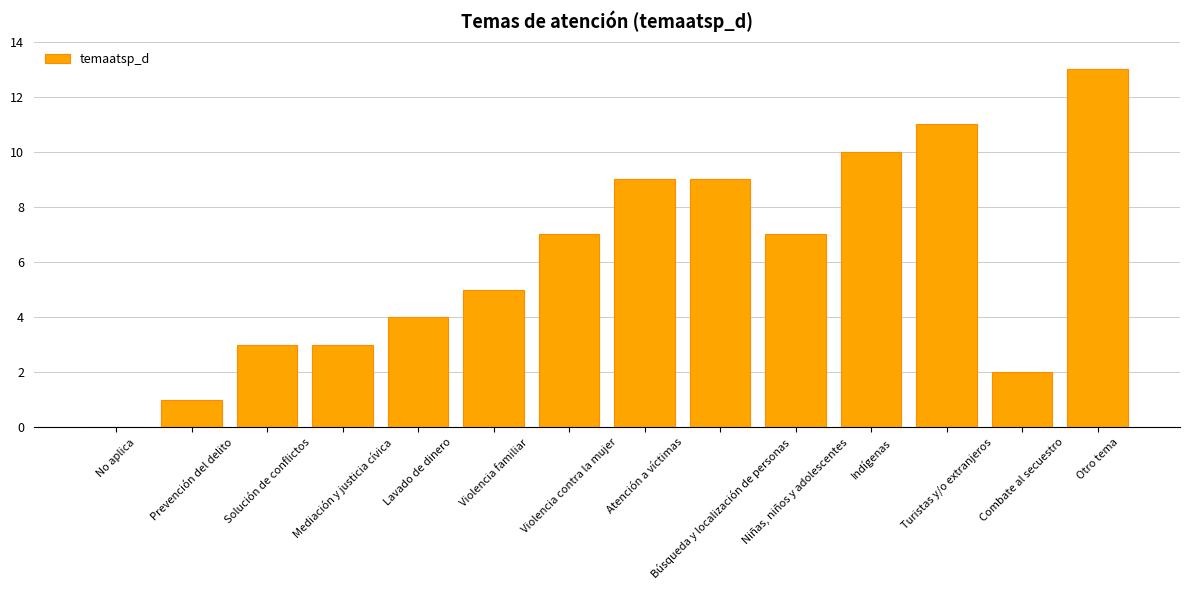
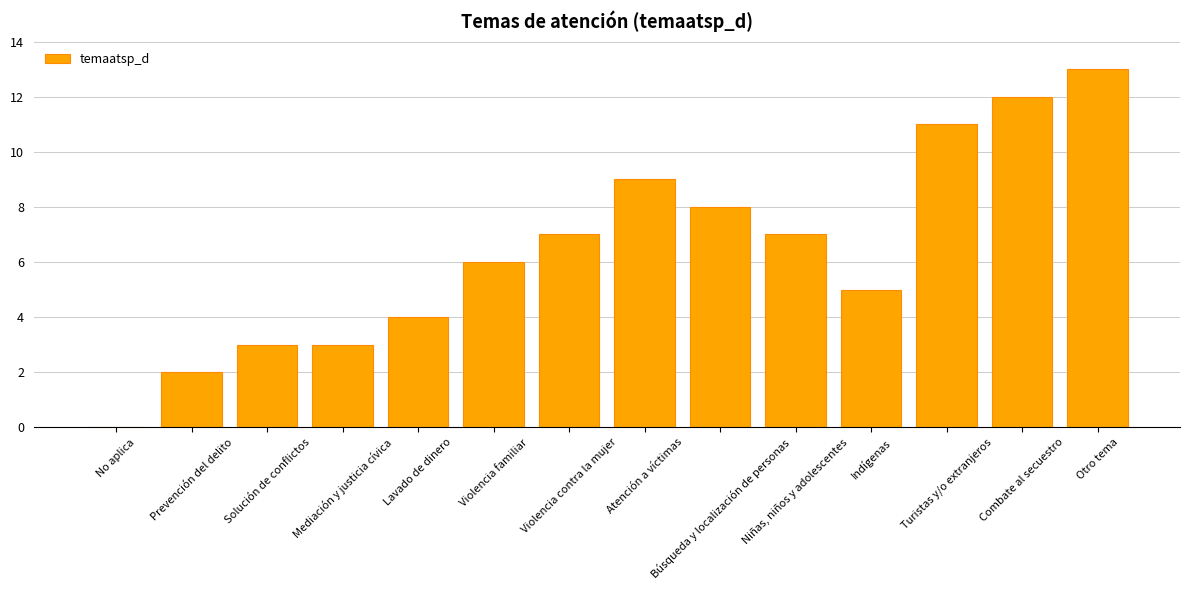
  {
    "No aplica": 0,
-   "Prevención del delito": 1,
+   "Prevención del delito": 2,
    "Solución de conflictos": 3,
    "Mediación y justicia cívica": 3,
    "Lavado de dinero": 4,
-   "Violencia familiar": 5,
+   "Violencia familiar": 6,
    "Violencia contra la mujer": 7,
    "Atención a víctimas": 9,
-   "Búsqueda y localización de personas": 9,
+   "Búsqueda y localización de personas": 8,
    "Niñas, niños y adolescentes": 7,
-   "Indígenas": 10,
+   "Indígenas": 5,
    "Turistas y/o extranjeros": 11,
-   "Combate al secuestro": 2,
+   "Combate al secuestro": 12,
    "Otro tema": 13
  }
